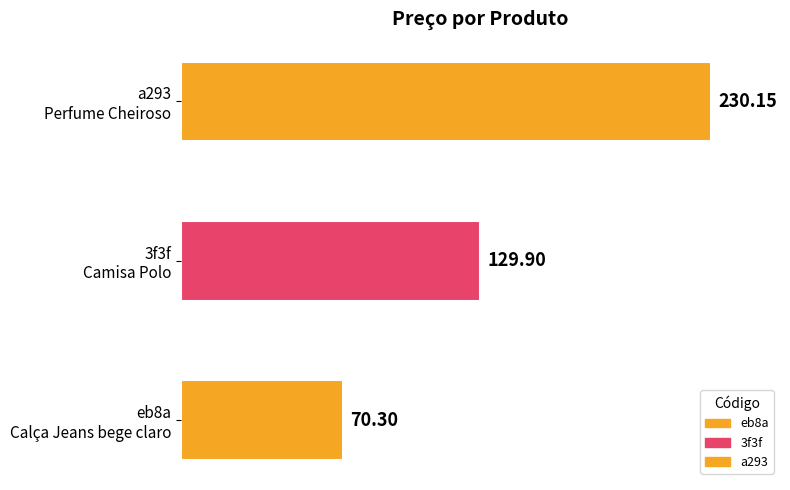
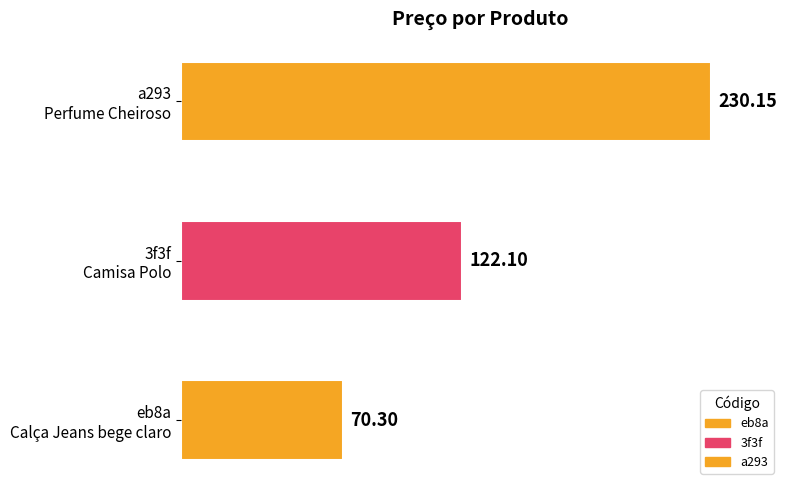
  {
    "a293 Perfume Cheiroso": 230.15,
-   "3f3f Camisa Polo": 129.90,
+   "3f3f Camisa Polo": 122.10,
    "eb8a Calça Jeans bege claro": 70.30
  }
